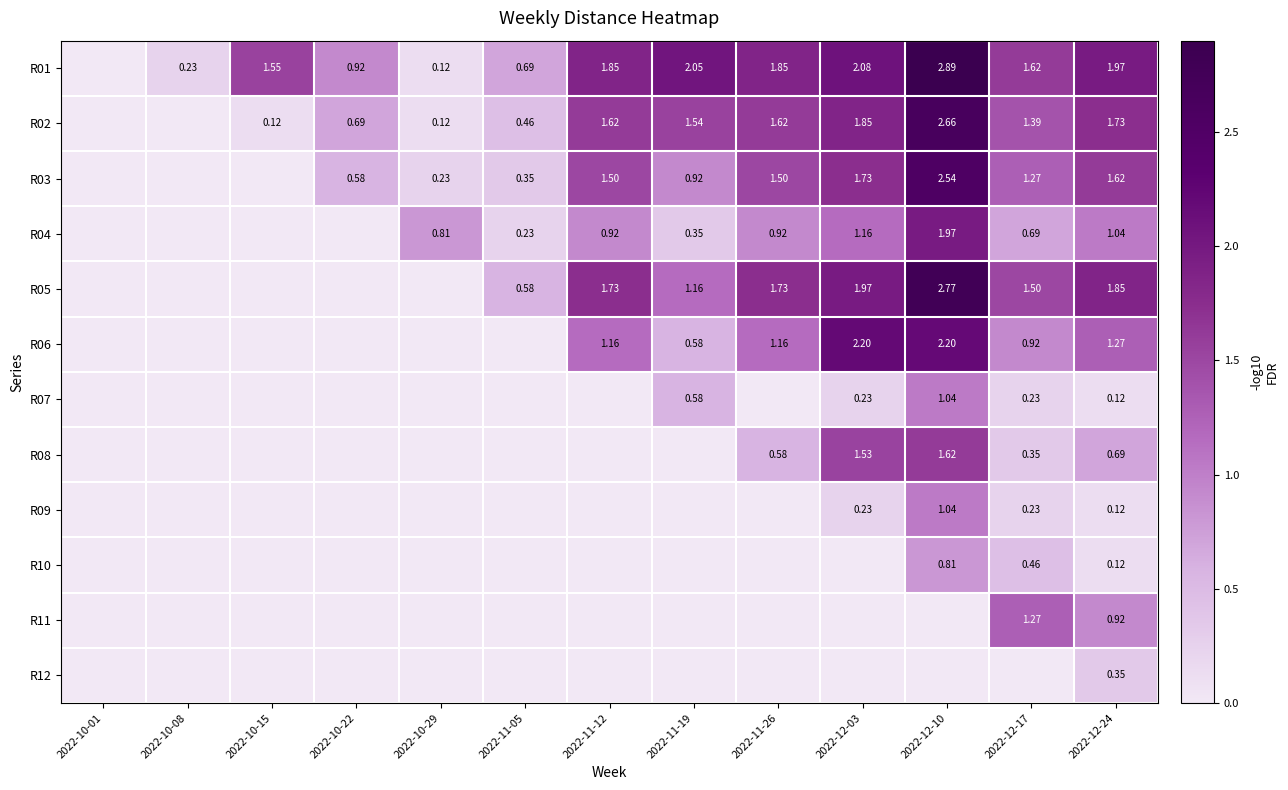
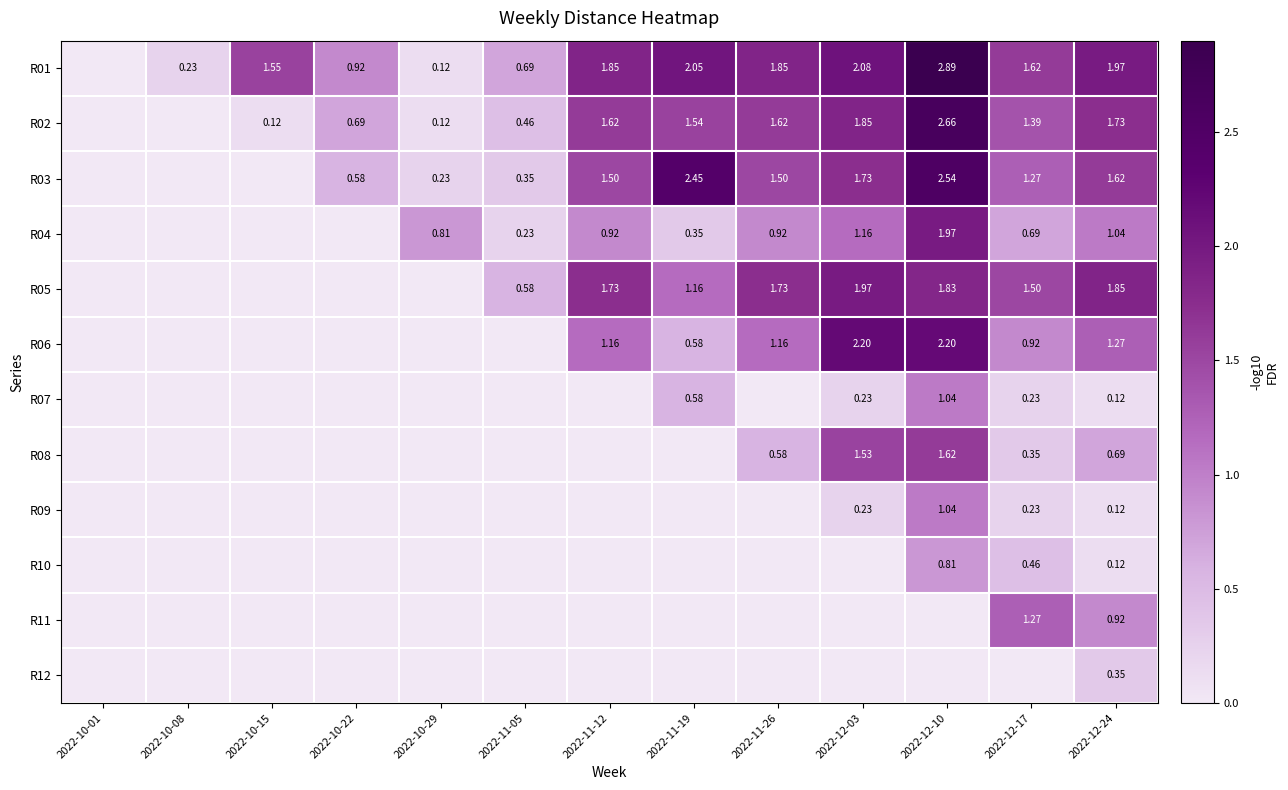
  {
    "R01": {
      "2022-10-08": 0.23,
      "2022-10-15": 1.55,
      "2022-10-22": 0.92,
      "2022-10-29": 0.12,
      "2022-11-05": 0.69,
      "2022-11-12": 1.85,
      "2022-11-19": 2.05,
      "2022-11-26": 1.85,
      "2022-12-03": 2.08,
      "2022-12-10": 2.89,
      "2022-12-17": 1.62,
      "2022-12-24": 1.97
    },
    "R02": {
      "2022-10-15": 0.12,
      "2022-10-22": 0.69,
      "2022-10-29": 0.12,
      "2022-11-05": 0.46,
      "2022-11-12": 1.62,
      "2022-11-19": 1.54,
      "2022-11-26": 1.62,
      "2022-12-03": 1.85,
      "2022-12-10": 2.66,
      "2022-12-17": 1.39,
      "2022-12-24": 1.73
    },
    "R03": {
      "2022-10-22": 0.58,
      "2022-10-29": 0.23,
      "2022-11-05": 0.35,
      "2022-11-12": 1.50,
-     "2022-11-19": 0.92,
+     "2022-11-19": 2.45,
      "2022-11-26": 1.50,
      "2022-12-03": 1.73,
      "2022-12-10": 2.54,
      "2022-12-17": 1.27,
      "2022-12-24": 1.62
    },
    "R04": {
      "2022-10-29": 0.81,
      "2022-11-05": 0.23,
      "2022-11-12": 0.92,
      "2022-11-19": 0.35,
      "2022-11-26": 0.92,
      "2022-12-03": 1.16,
      "2022-12-10": 1.97,
      "2022-12-17": 0.69,
      "2022-12-24": 1.04
    },
    "R05": {
      "2022-11-05": 0.58,
      "2022-11-12": 1.73,
      "2022-11-19": 1.16,
      "2022-11-26": 1.73,
      "2022-12-03": 1.97,
-     "2022-12-10": 2.77,
+     "2022-12-10": 1.83,
      "2022-12-17": 1.50,
      "2022-12-24": 1.85
    },
    "R06": {
      "2022-11-12": 1.16,
      "2022-11-19": 0.58,
      "2022-11-26": 1.16,
      "2022-12-03": 2.20,
      "2022-12-10": 2.20,
      "2022-12-17": 0.92,
      "2022-12-24": 1.27
    },
    "R07": {
      "2022-11-19": 0.58,
      "2022-12-03": 0.23,
      "2022-12-10": 1.04,
      "2022-12-17": 0.23,
      "2022-12-24": 0.12
    },
    "R08": {
      "2022-11-26": 0.58,
      "2022-12-03": 1.53,
      "2022-12-10": 1.62,
      "2022-12-17": 0.35,
      "2022-12-24": 0.69
    },
    "R09": {
      "2022-12-03": 0.23,
      "2022-12-10": 1.04,
      "2022-12-17": 0.23,
      "2022-12-24": 0.12
    },
    "R10": {
      "2022-12-10": 0.81,
      "2022-12-17": 0.46,
      "2022-12-24": 0.12
    },
    "R11": {
      "2022-12-17": 1.27,
      "2022-12-24": 0.92
    },
    "R12": {
      "2022-12-24": 0.35
    }
  }
